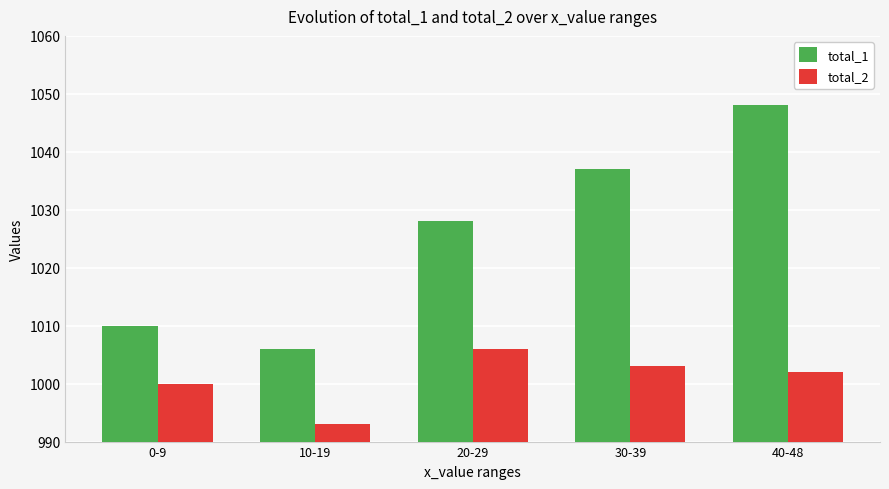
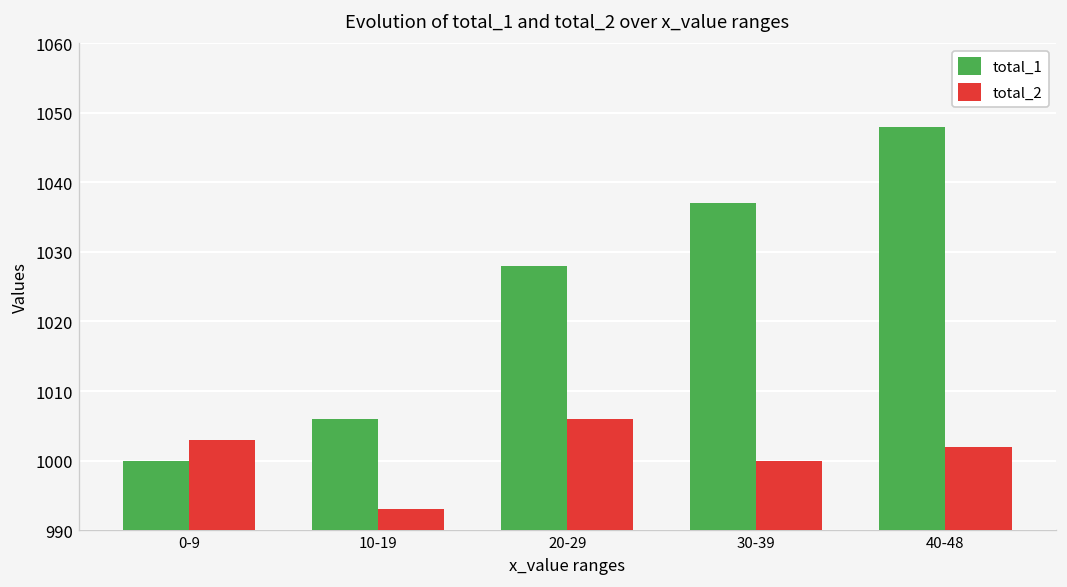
  {
    "total_1": {
-     "0-9": 1010,
+     "0-9": 1000,
      "10-19": 1006,
      "20-29": 1028,
      "30-39": 1037,
      "40-48": 1048
    },
    "total_2": {
-     "0-9": 1000,
+     "0-9": 1003,
      "10-19": 993,
      "20-29": 1006,
-     "30-39": 1003,
+     "30-39": 1000,
      "40-48": 1002
    }
  }
